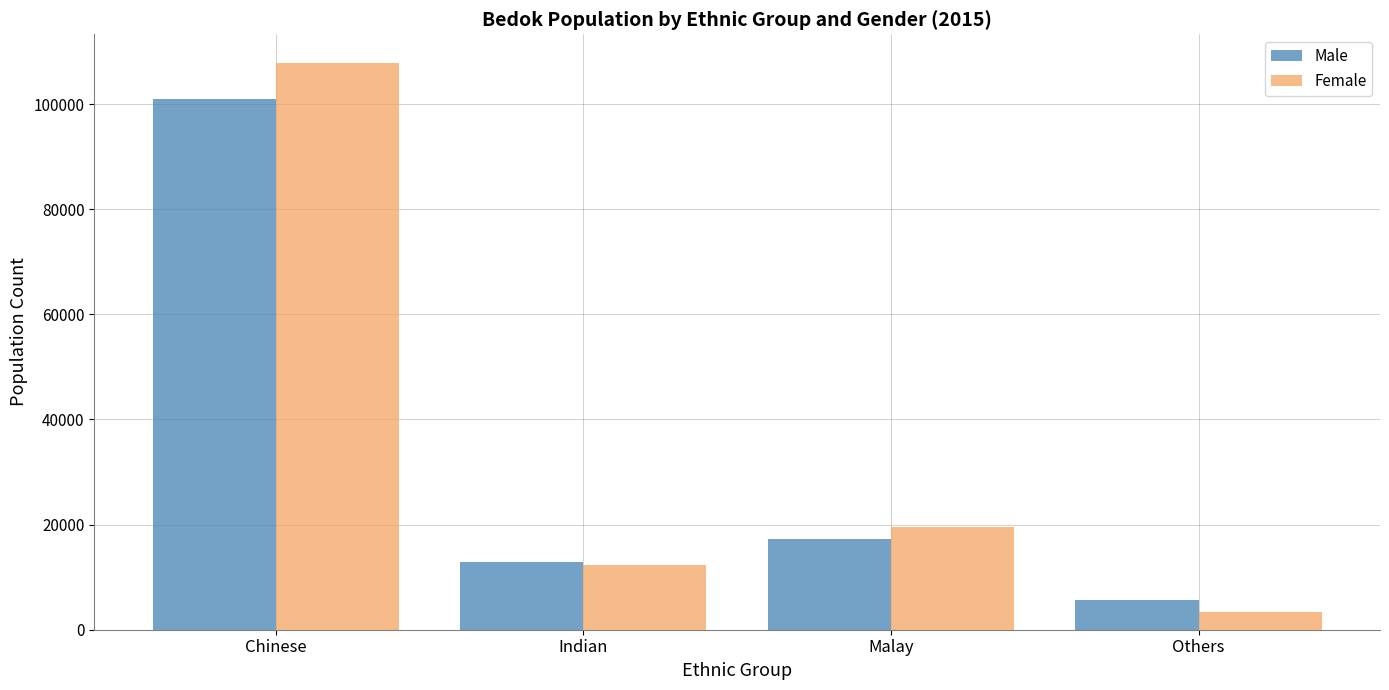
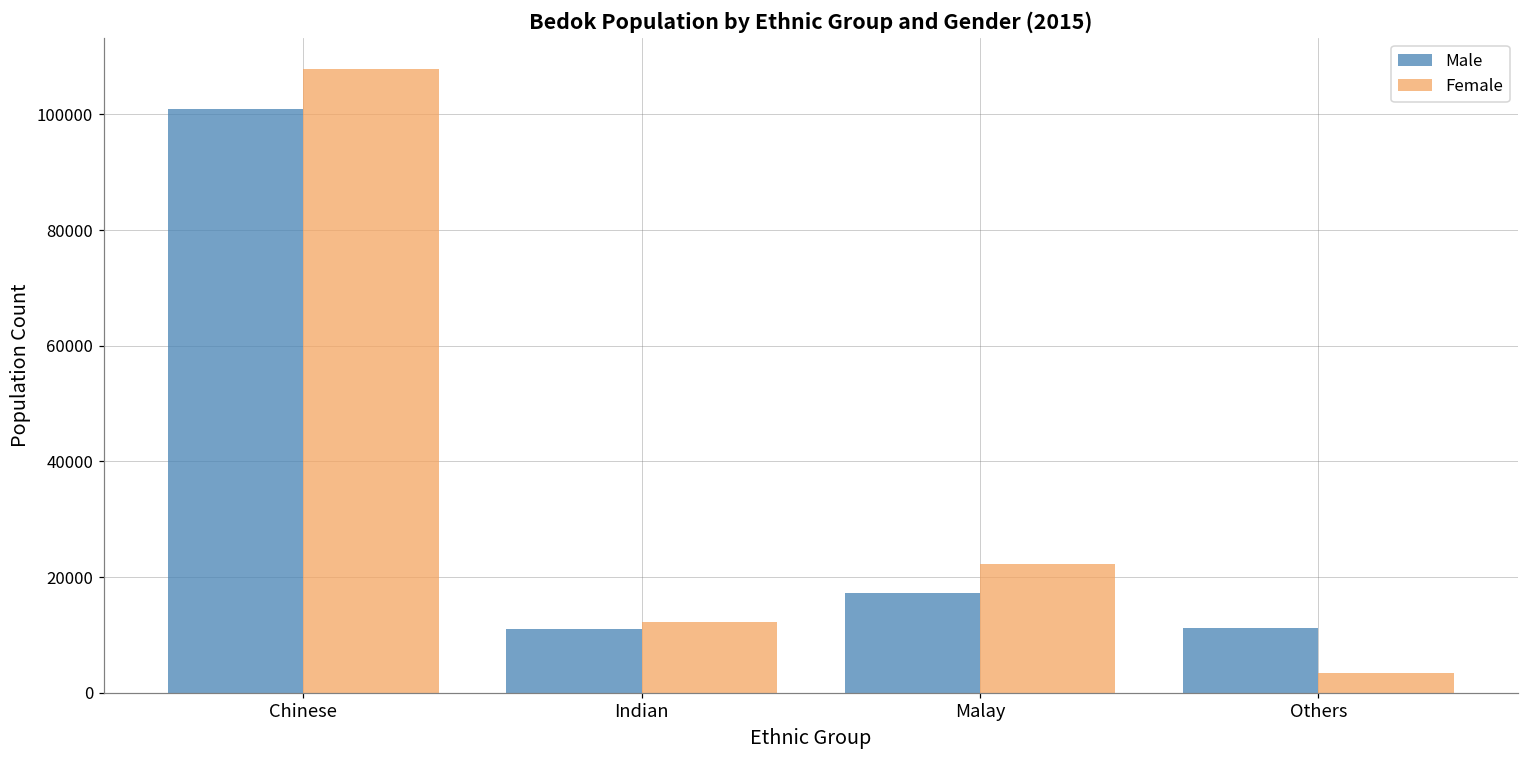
  {
    "Male": {
      "Chinese": 101000,
-     "Indian": 13000,
+     "Indian": 11000,
      "Malay": 17000,
-     "Others": 6000
+     "Others": 11000
    },
    "Female": {
      "Chinese": 108000,
      "Indian": 12000,
-     "Malay": 20000,
+     "Malay": 22000,
      "Others": 3000
    }
  }
